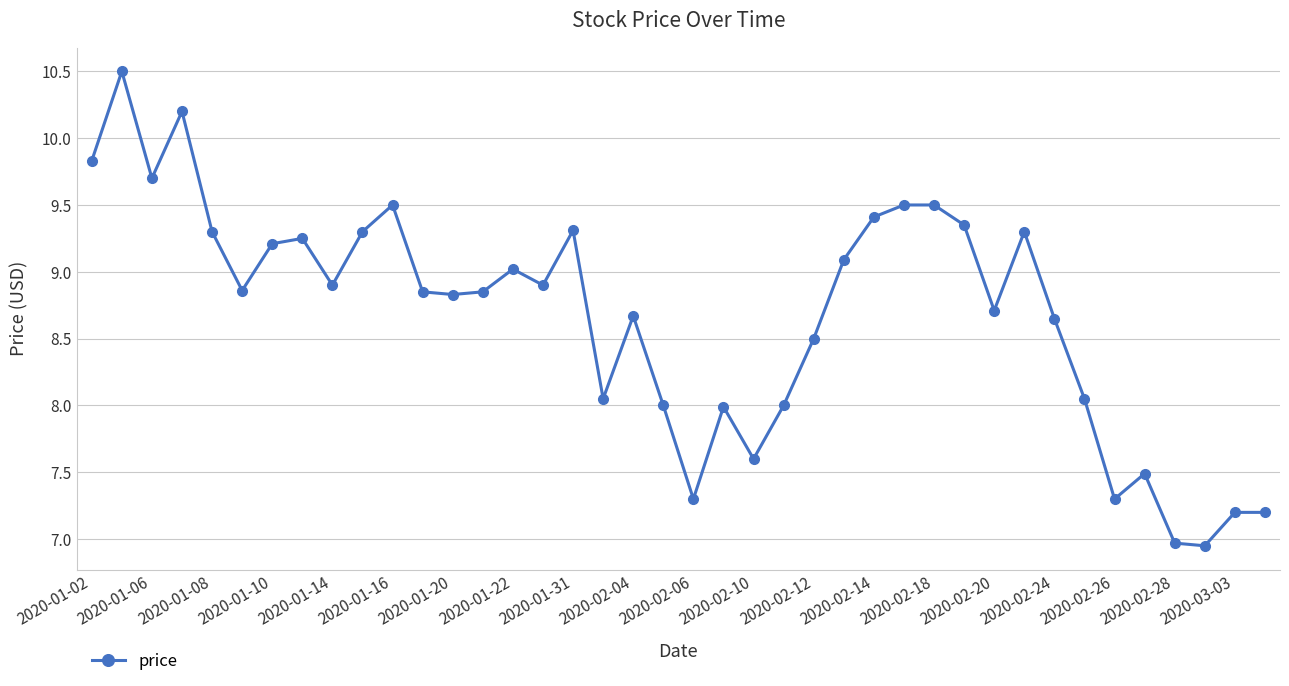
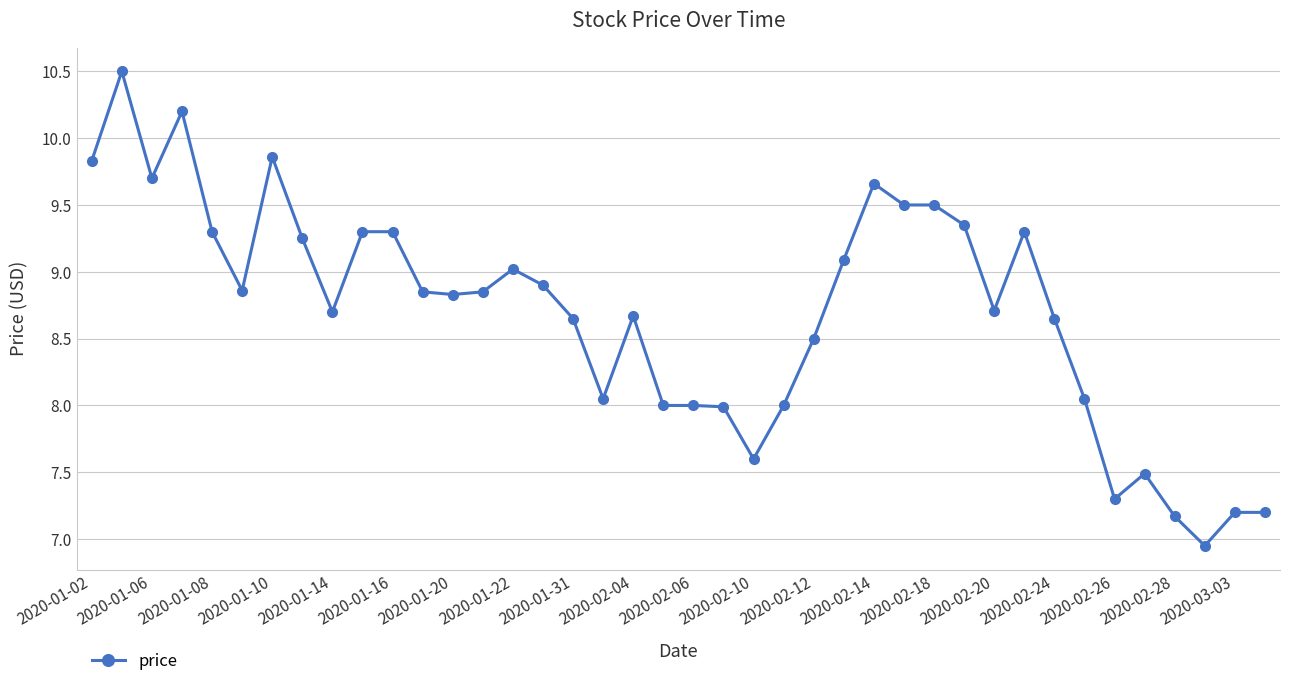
  {
    "2020-01-02": 9.83,
    "2020-01-06": 9.70,
    "2020-01-08": 9.30,
-   "2020-01-10": 9.21,
-   "2020-01-14": 8.9,
-   "2020-01-16": 9.5,
+   "2020-01-10": 9.86,
+   "2020-01-14": 8.7,
+   "2020-01-16": 9.3,
    "2020-01-20": 8.83,
    "2020-01-22": 9.02,
-   "2020-01-31": 9.31,
+   "2020-01-31": 8.65,
    "2020-02-04": 8.67,
-   "2020-02-06": 7.3,
+   "2020-02-06": 8.0,
    "2020-02-10": 7.60,
    "2020-02-12": 8.50,
-   "2020-02-14": 9.41,
+   "2020-02-14": 9.66,
    "2020-02-18": 9.50,
    "2020-02-20": 8.71,
    "2020-02-24": 8.65,
    "2020-02-26": 7.30,
-   "2020-02-28": 6.97,
+   "2020-02-28": 7.17,
    "2020-03-03": 7.20
  }
